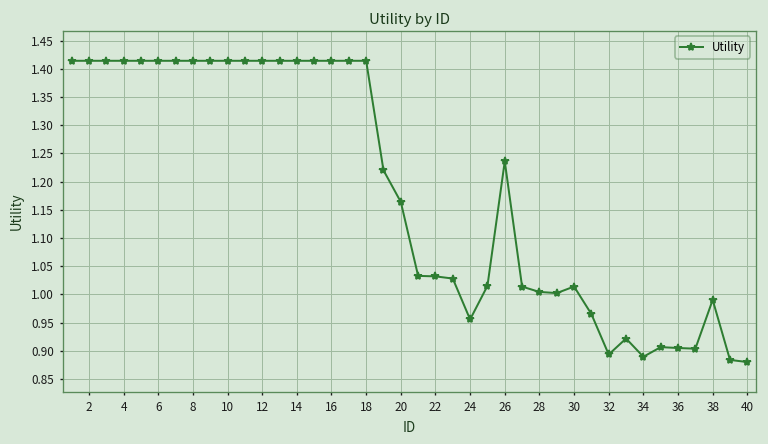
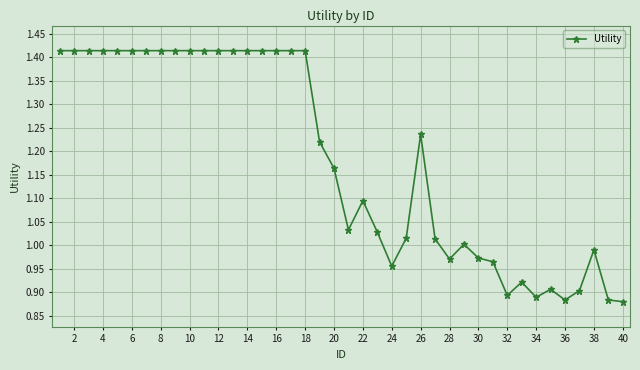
  {
    "2": 1.41,
    "4": 1.41,
    "6": 1.41,
    "8": 1.41,
    "10": 1.41,
    "12": 1.41,
    "14": 1.41,
    "16": 1.41,
    "18": 1.41,
    "20": 1.16,
-   "22": 1.03,
+   "22": 1.10,
    "24": 0.96,
    "26": 1.24,
-   "28": 1.00,
-   "30": 1.01,
+   "28": 0.97,
+   "30": 0.97,
    "32": 0.89,
    "34": 0.89,
-   "36": 0.91,
+   "36": 0.88,
    "38": 0.99,
    "40": 0.88
  }
